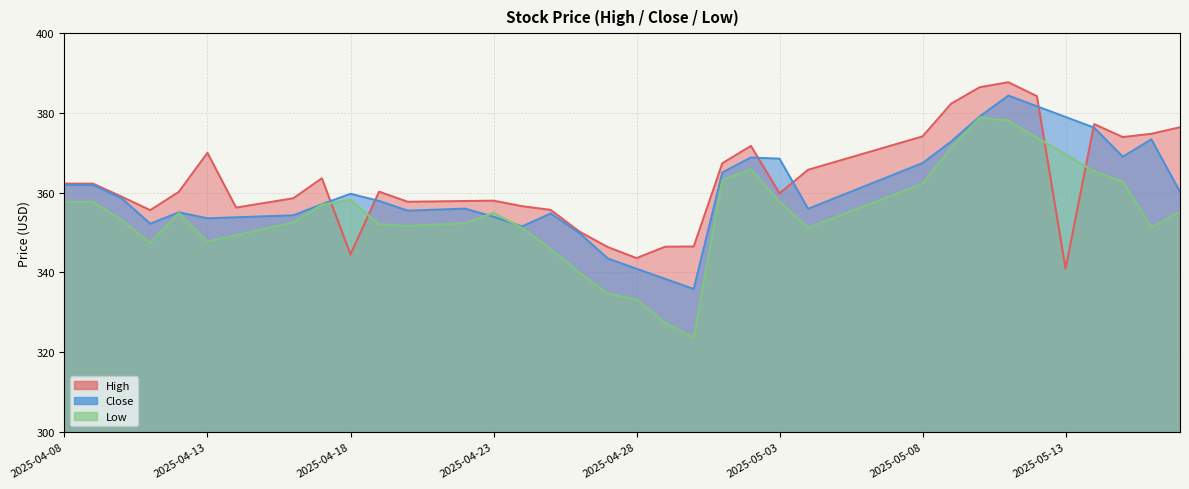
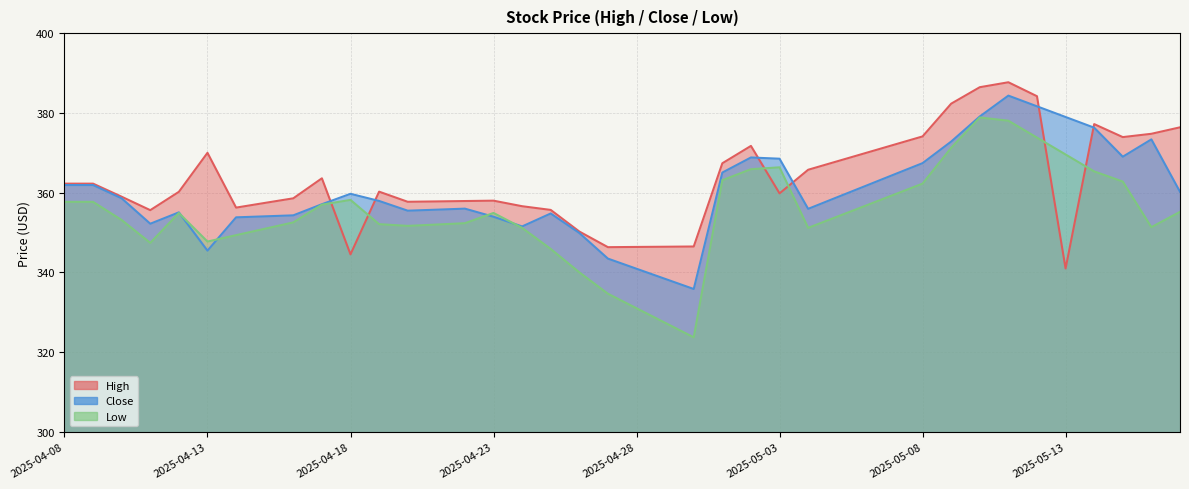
  {
    "High": {
      "2025-04-13": 370,
      "2025-04-18": 345,
      "2025-04-23": 358,
-     "2025-04-28": 344,
+     "2025-04-28": 346,
      "2025-05-03": 360,
      "2025-05-08": 374,
      "2025-05-13": 341
    },
    "Close": {
-     "2025-04-13": 354,
+     "2025-04-13": 345,
      "2025-04-18": 360,
      "2025-04-23": 354,
      "2025-04-28": 341,
      "2025-05-03": 369,
      "2025-05-08": 367,
      "2025-05-13": 379
    },
    "Low": {
      "2025-04-08": 358,
      "2025-04-13": 348,
      "2025-04-18": 358,
      "2025-04-23": 355,
-     "2025-04-28": 333,
-     "2025-05-03": 358,
+     "2025-04-28": 331,
+     "2025-05-03": 366,
      "2025-05-08": 362,
      "2025-05-13": 370
    }
  }
